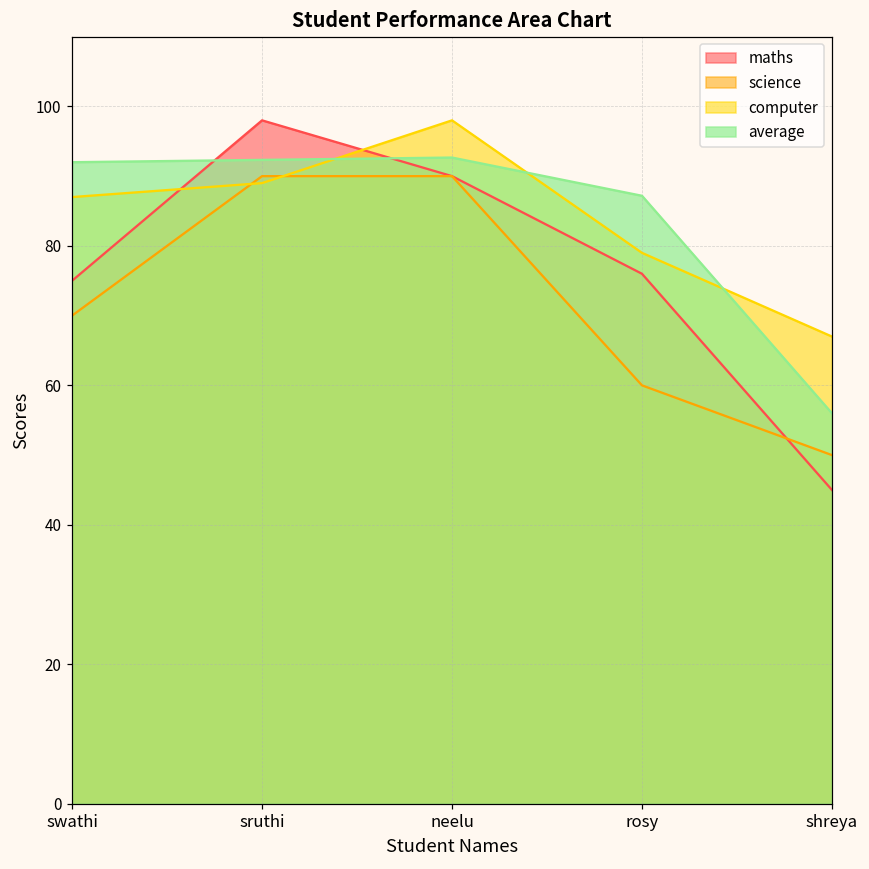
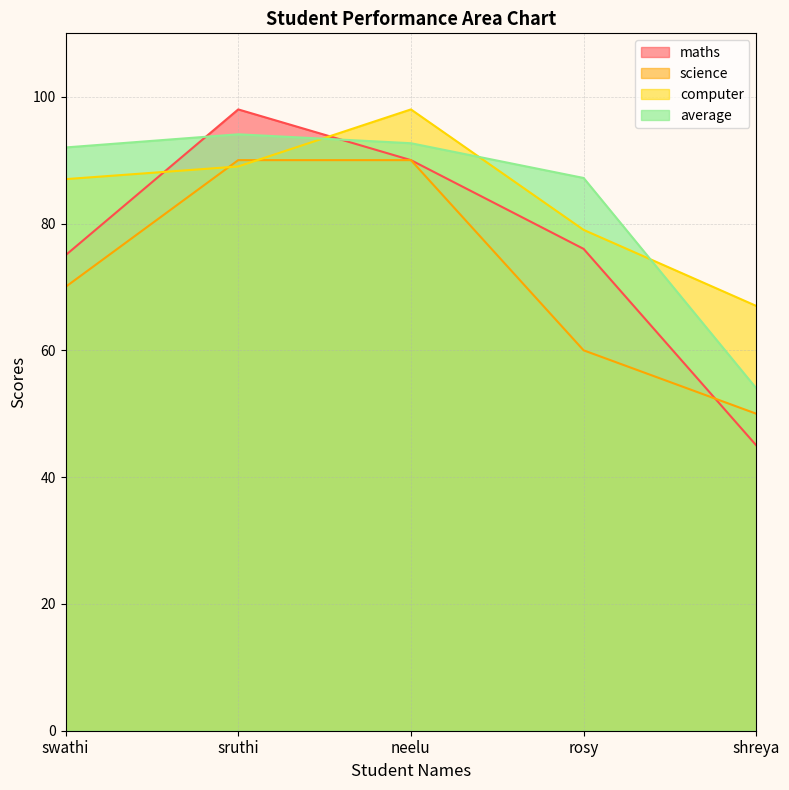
  {
    "maths": {
      "swathi": 75,
      "sruthi": 98,
      "rosy": 76,
      "shreya": 45
    },
    "average": {
      "swathi": 92,
-     "sruthi": 92,
+     "sruthi": 94,
      "neelu": 93,
      "rosy": 87,
-     "shreya": 56
+     "shreya": 54
    }
  }
